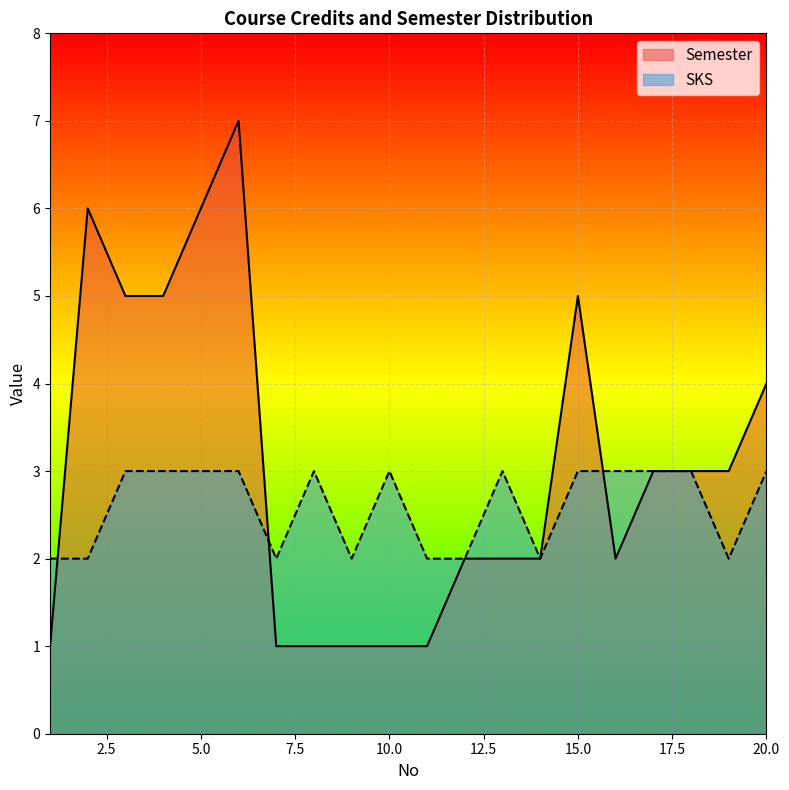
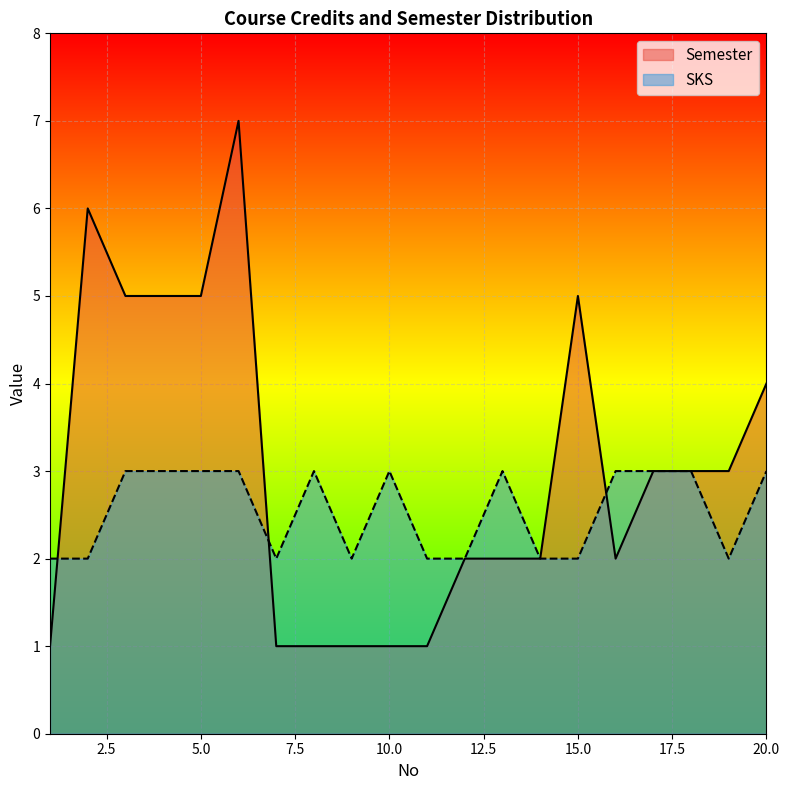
  {
    "Semester": {
-     "5.0": 6,
+     "5.0": 5,
      "10.0": 1,
      "15.0": 5,
      "20.0": 4
    },
    "SKS": {
      "5.0": 3,
      "10.0": 3,
-     "15.0": 3,
+     "15.0": 2,
      "20.0": 3
    }
  }
